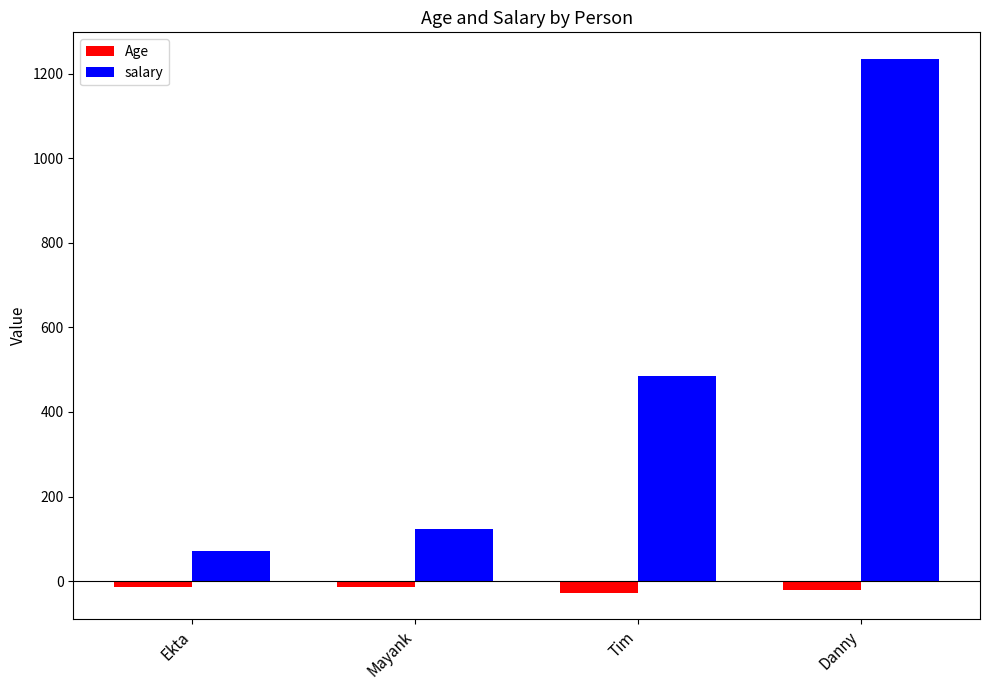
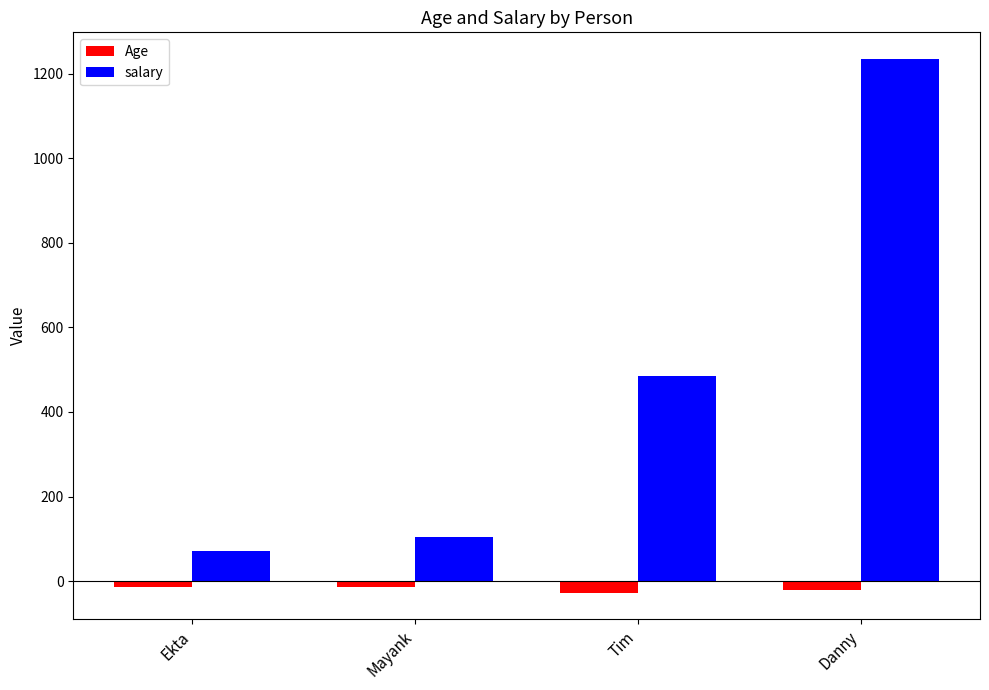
  {
    "Age": {
      "Ekta": -10,
      "Mayank": -20,
      "Tim": -30,
      "Danny": -20
    },
    "salary": {
      "Ekta": 70,
-     "Mayank": 120,
+     "Mayank": 100,
      "Tim": 480,
      "Danny": 1230
    }
  }
